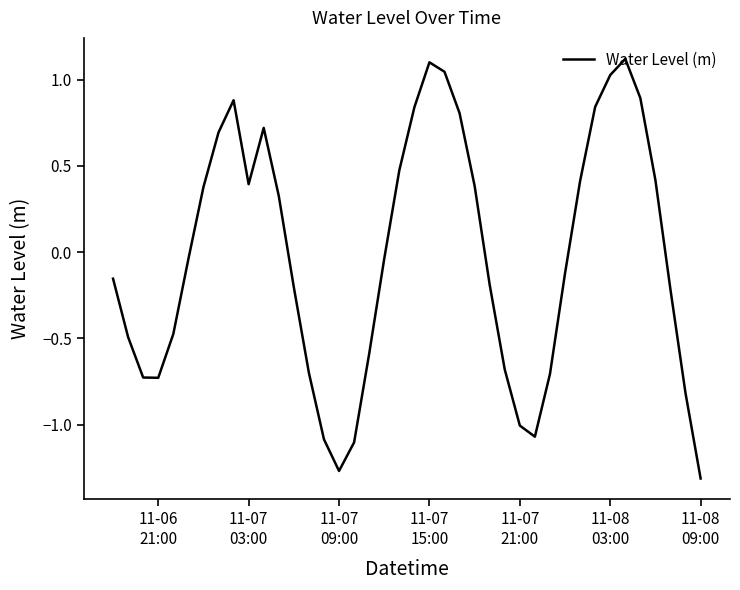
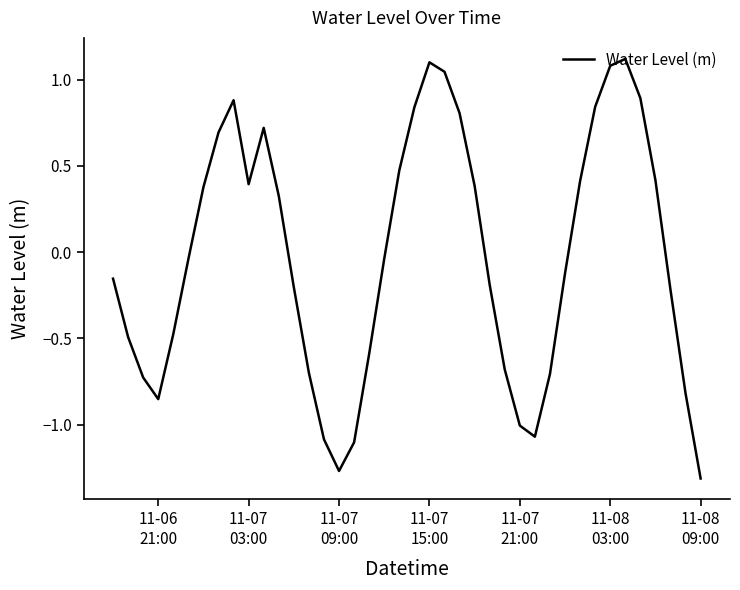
  {
-   "11-06 21:00": -0.73,
+   "11-06 21:00": -0.85,
    "11-07 03:00": 0.39,
    "11-07 09:00": -1.27,
    "11-07 15:00": 1.10,
    "11-07 21:00": -1.01,
-   "11-08 03:00": 1.03,
+   "11-08 03:00": 1.08,
    "11-08 09:00": -1.31
  }
